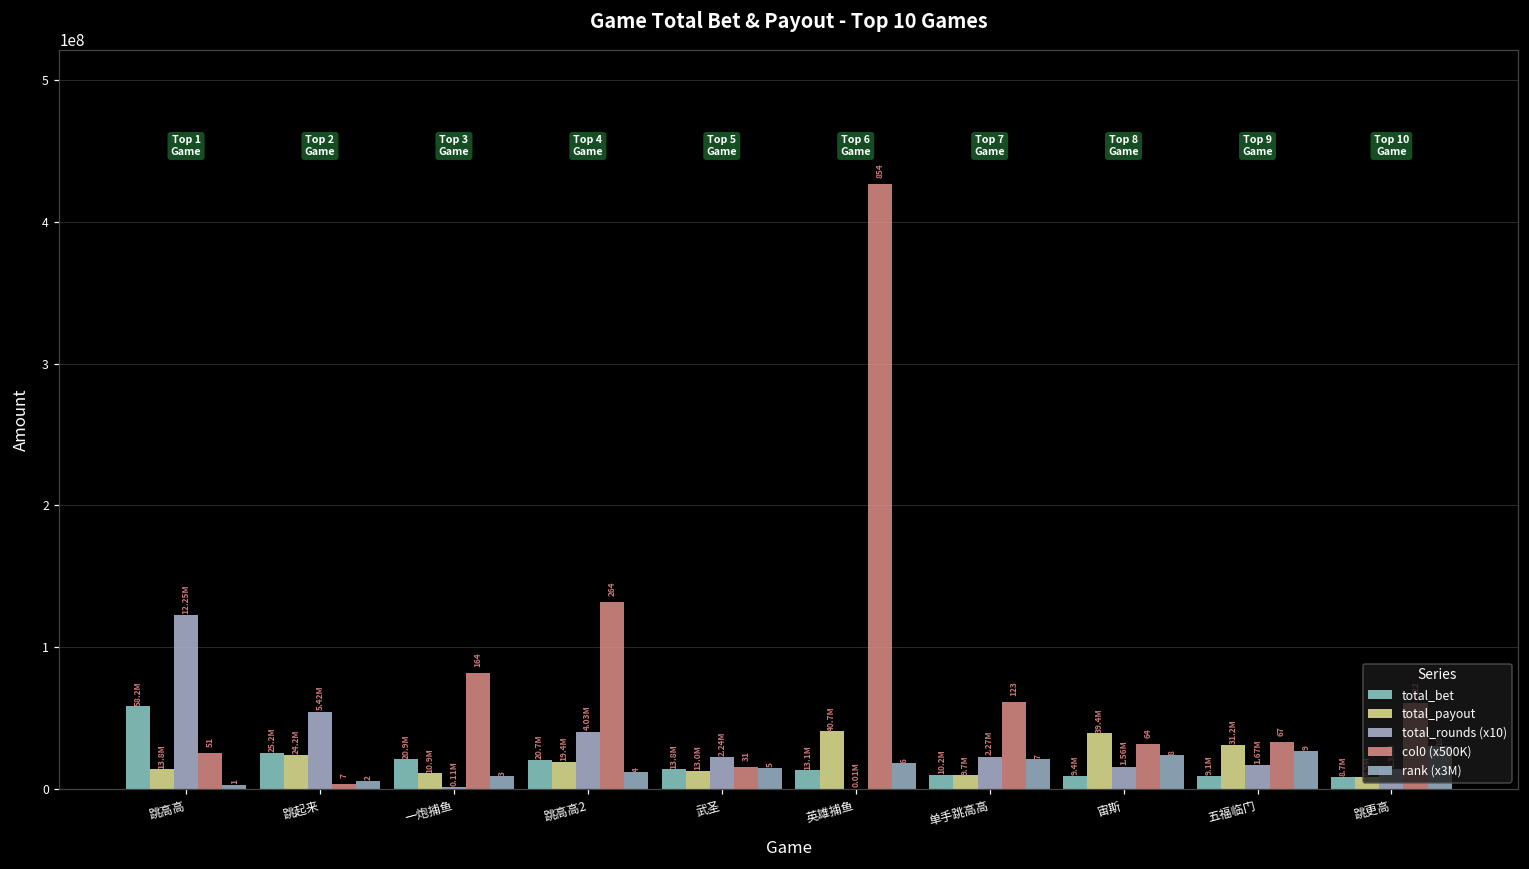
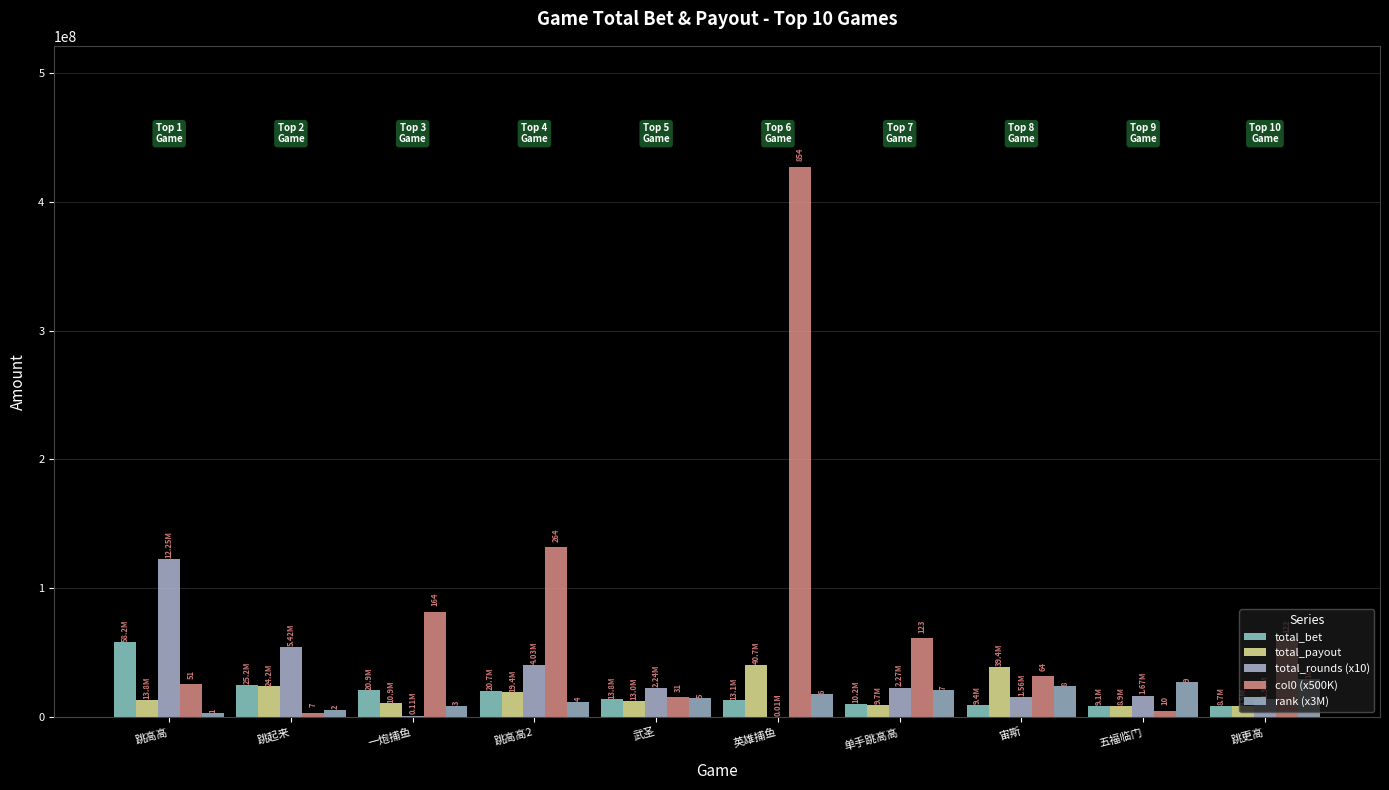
  {
    "total_payout": {
      "跳高高": "13.8M",
      "跳起来": "24.2M",
      "一炮捕鱼": "10.9M",
      "跳高高2": "19.4M",
      "武圣": "13.0M",
      "英雄捕鱼": "40.7M",
      "单手跳高高": "9.7M",
      "宙斯": "39.4M",
-     "五福临门": "31.2M"
+     "五福临门": "8.9M"
    },
    "col0 (x500K)": {
-     "五福临门": "67"
+     "五福临门": "10"
    }
  }
